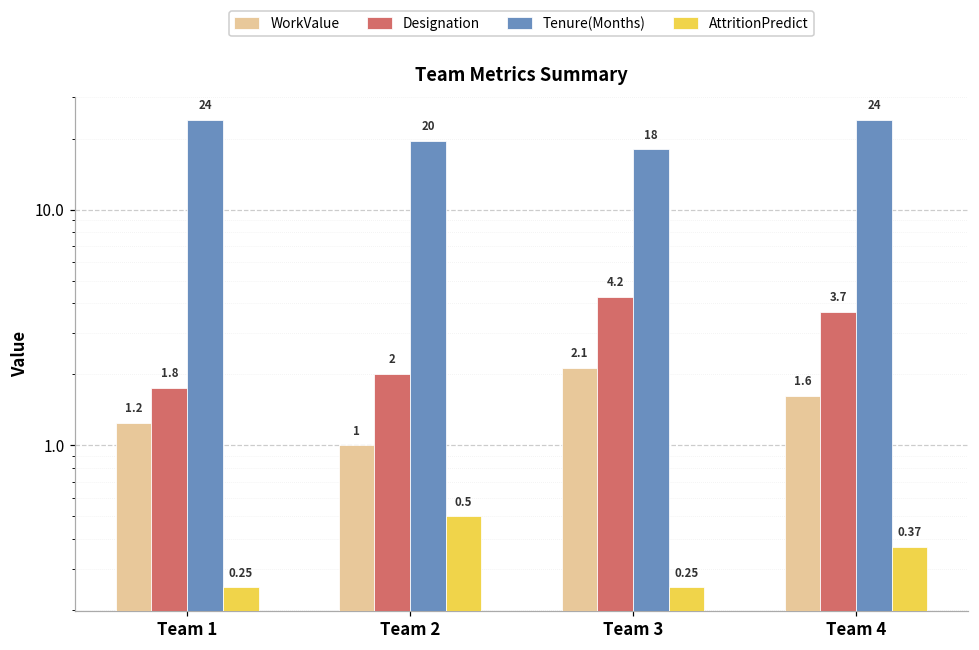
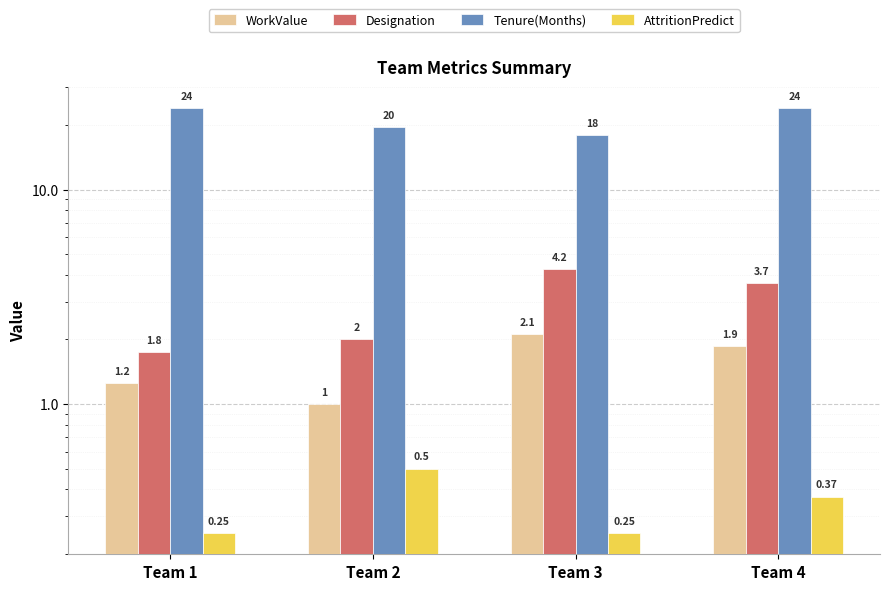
  {
    "WorkValue": {
      "Team 1": 1.2,
      "Team 2": 1,
      "Team 3": 2.1,
-     "Team 4": 1.6
+     "Team 4": 1.9
    },
    "Designation": {
      "Team 1": 1.8,
      "Team 2": 2,
      "Team 3": 4.2,
      "Team 4": 3.7
    },
    "Tenure(Months)": {
      "Team 1": 24,
      "Team 2": 20,
      "Team 3": 18,
      "Team 4": 24
    },
    "AttritionPredict": {
      "Team 1": 0.25,
      "Team 2": 0.5,
      "Team 3": 0.25,
      "Team 4": 0.37
    }
  }
